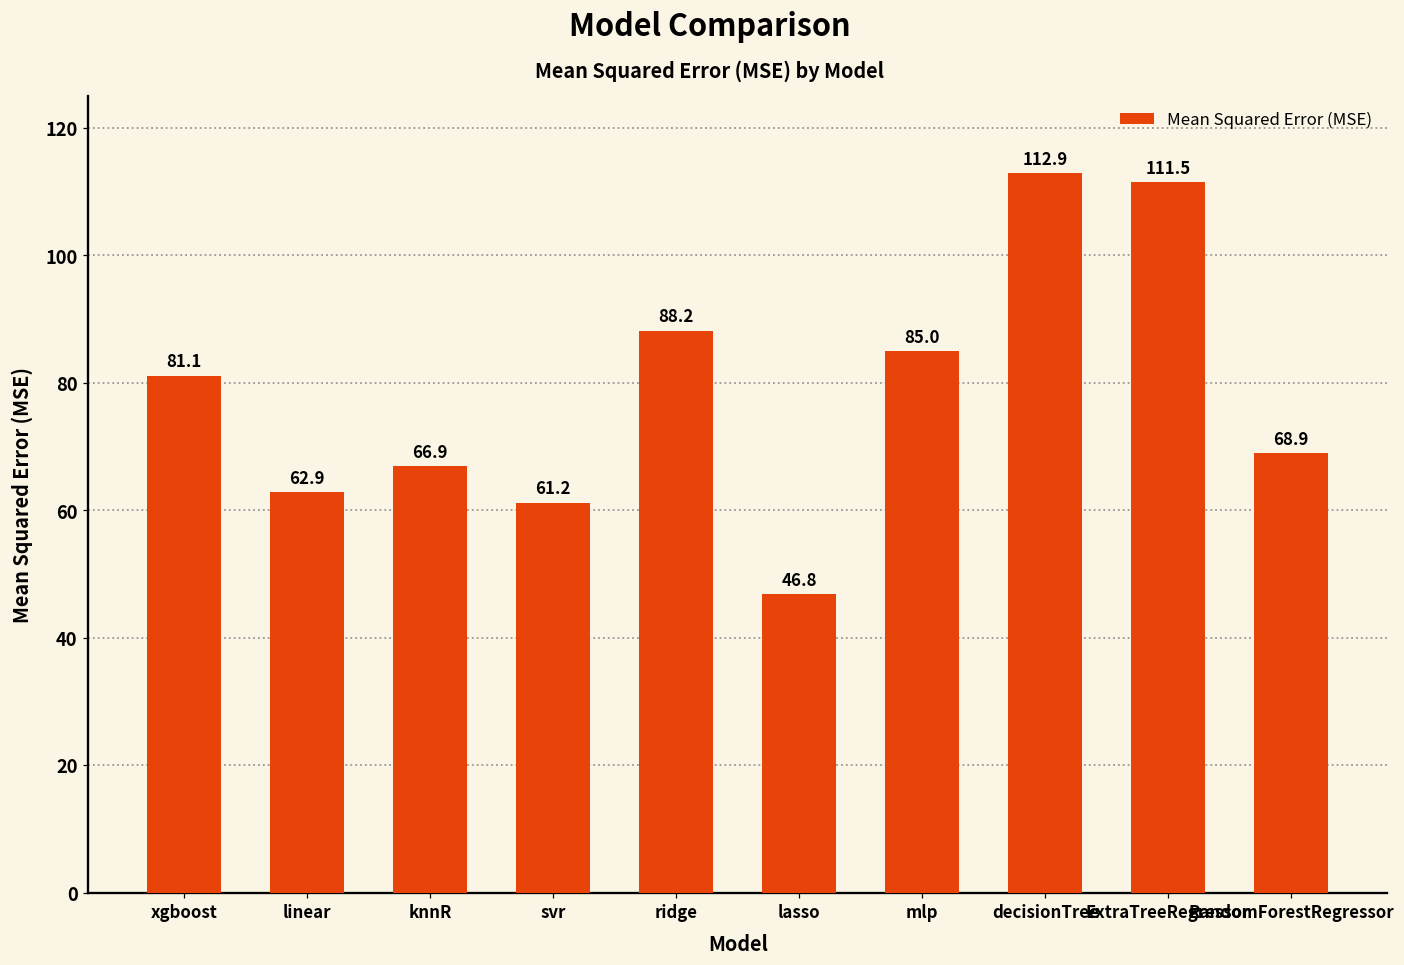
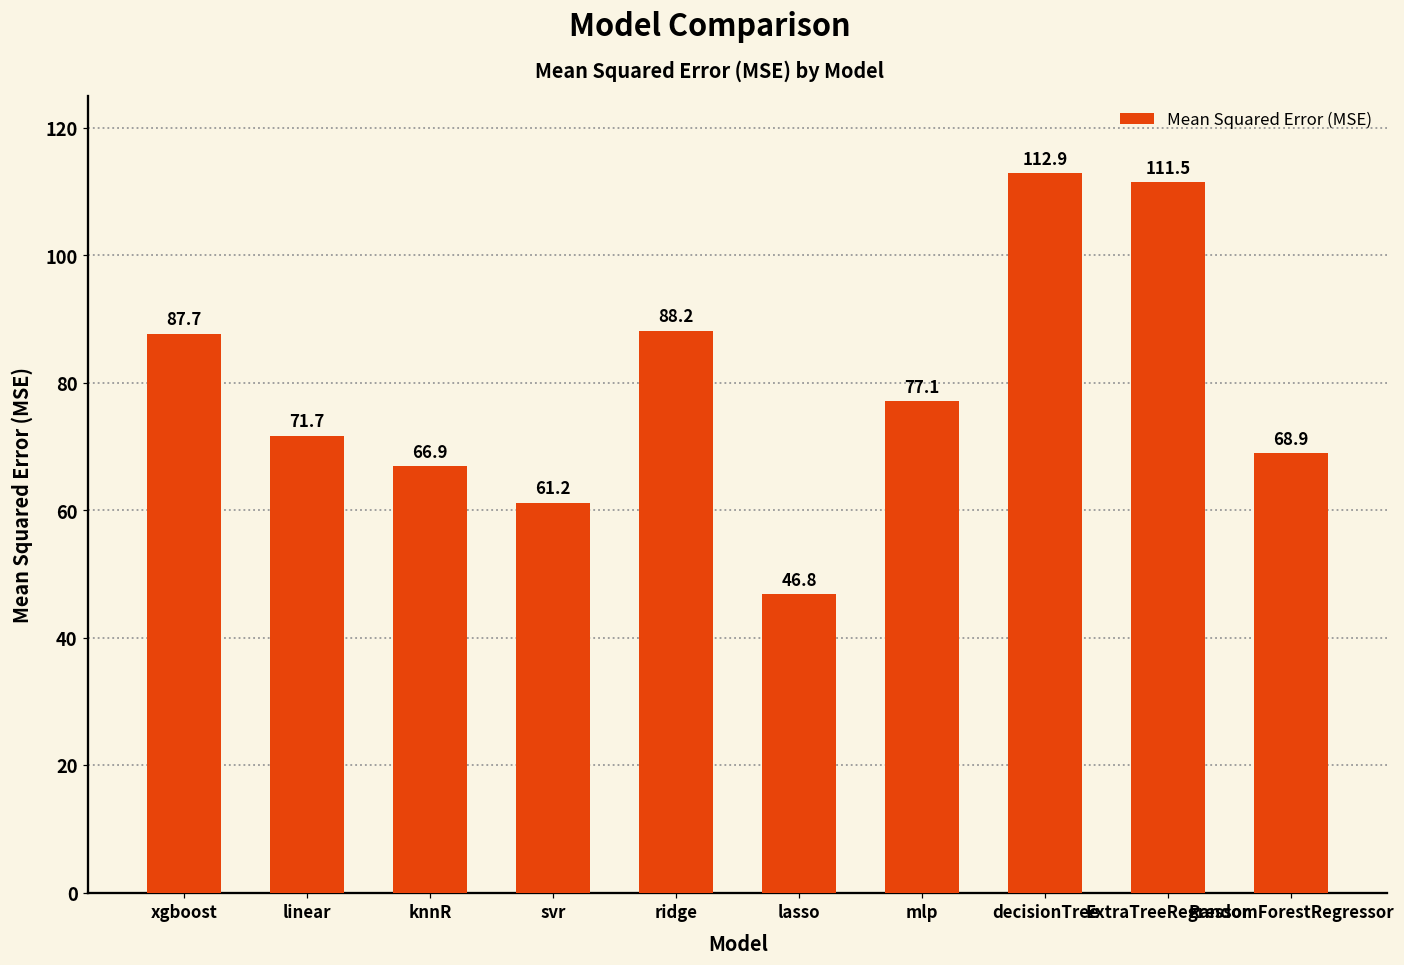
  {
-   "xgboost": 81.1,
-   "linear": 62.9,
+   "xgboost": 87.7,
+   "linear": 71.7,
    "knnR": 66.9,
    "svr": 61.2,
    "ridge": 88.2,
    "lasso": 46.8,
-   "mlp": 85.0,
+   "mlp": 77.1,
    "decisionTree": 112.9
  }
